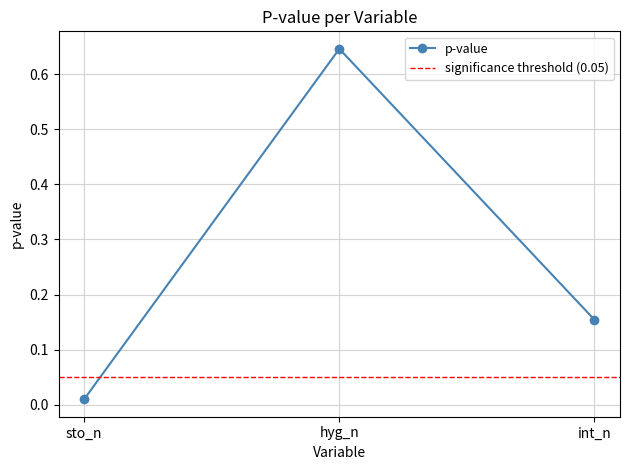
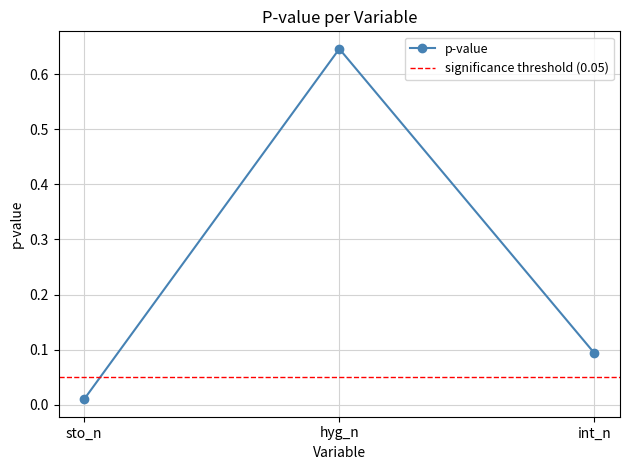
  {
    "sto_n": 0.01,
    "hyg_n": 0.65,
-   "int_n": 0.15
+   "int_n": 0.09
  }
